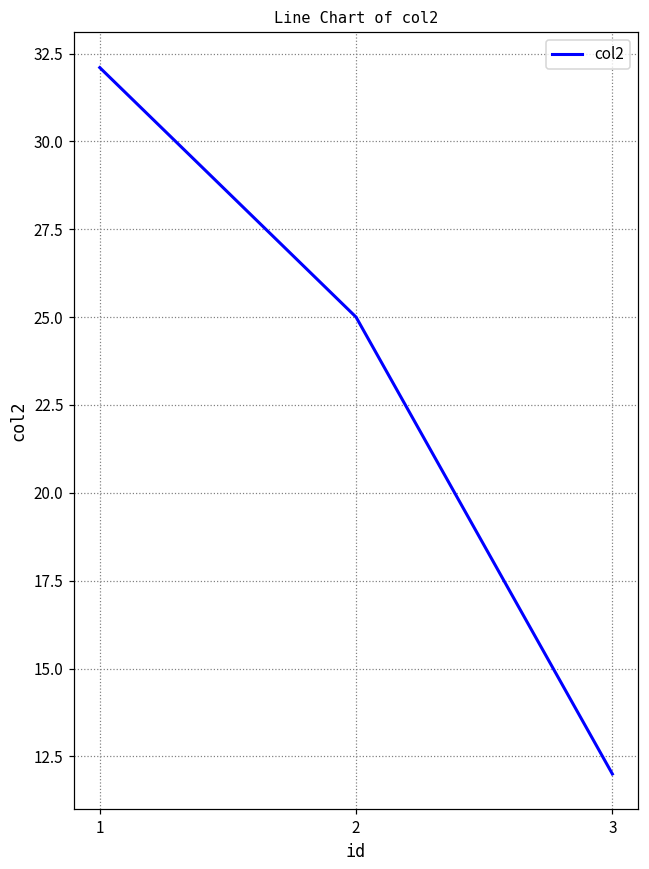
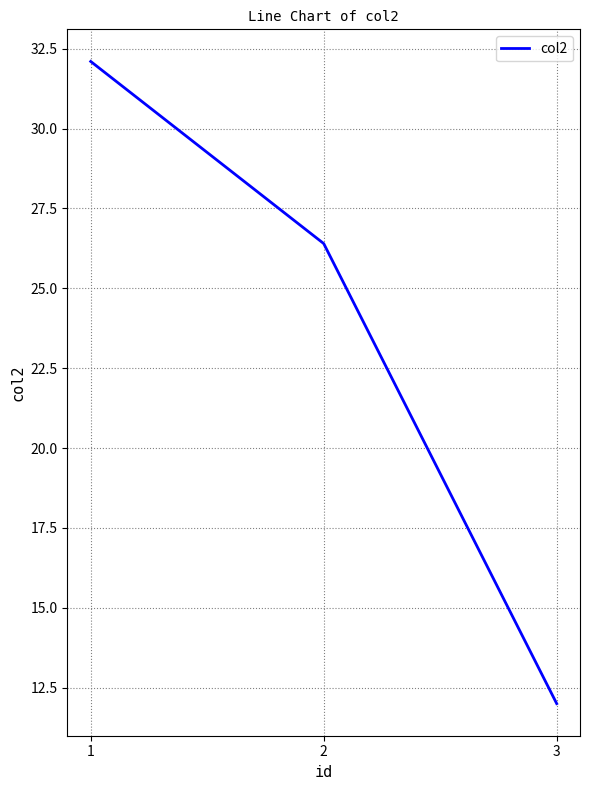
  {
    "1": 32.1,
-   "2": 25.0,
+   "2": 26.4,
    "3": 12.0
  }
